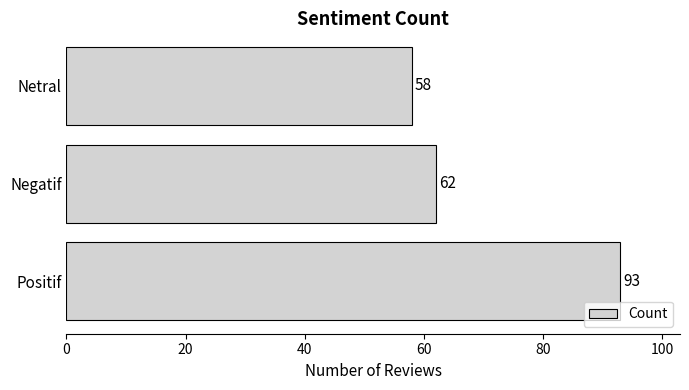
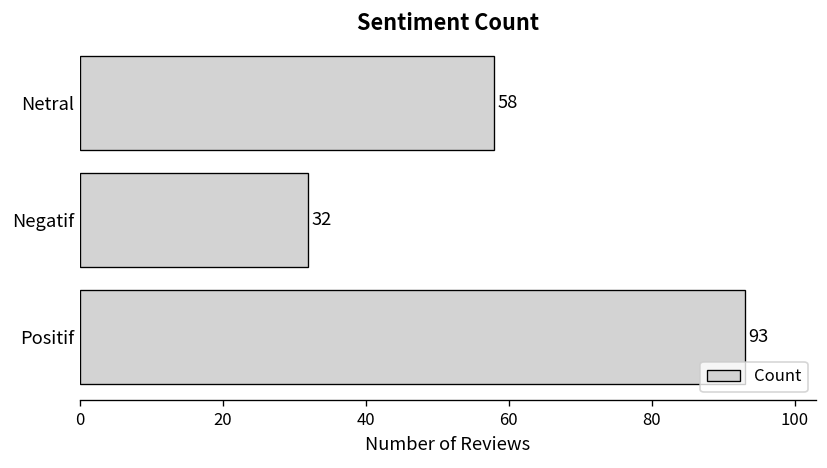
  {
    "Netral": 58,
-   "Negatif": 62,
+   "Negatif": 32,
    "Positif": 93
  }
